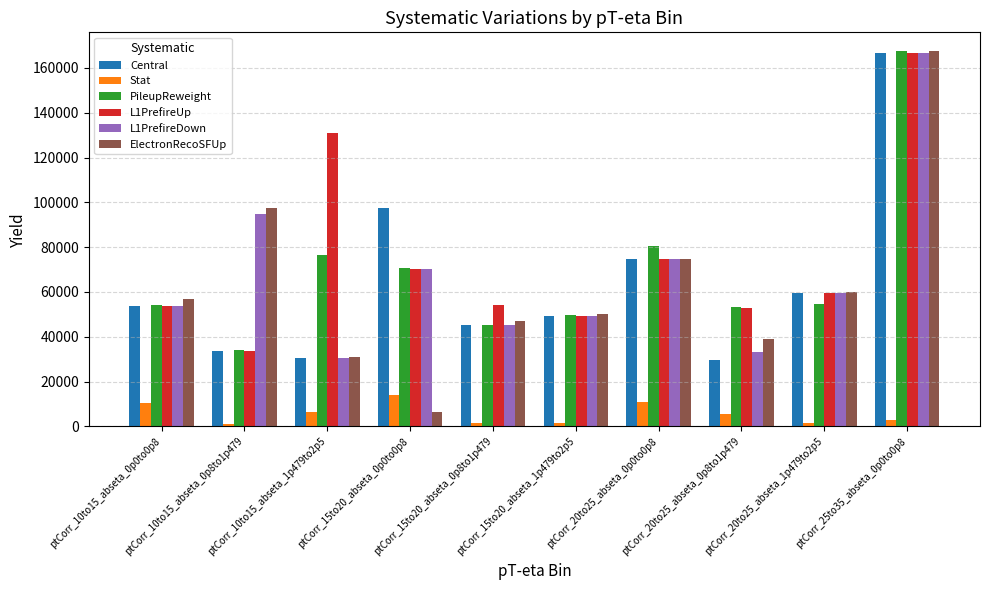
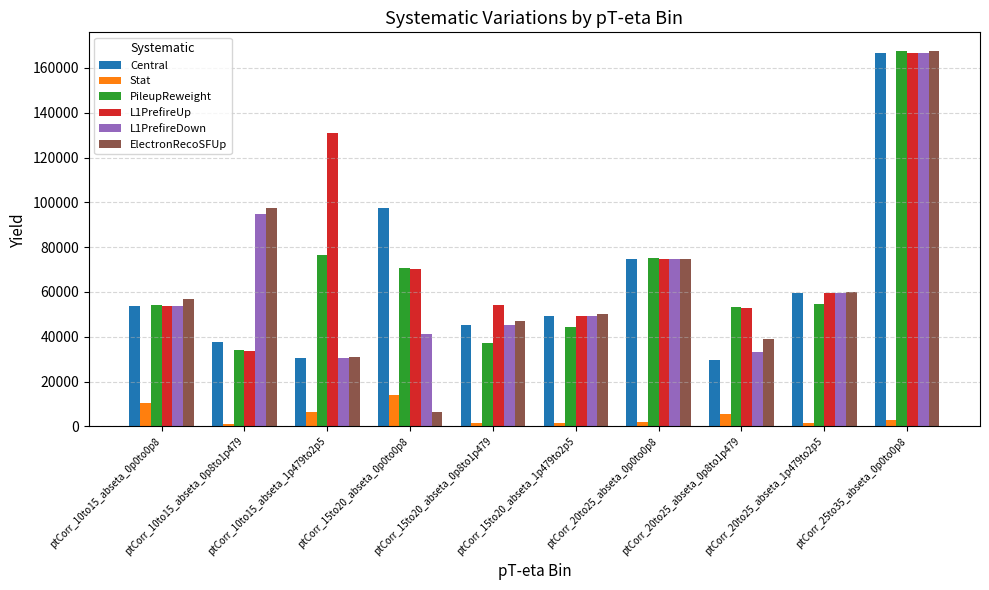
  {
    "Central": {
      "ptCorr_10to15_abseta_0p0to0p8": 54000,
-     "ptCorr_10to15_abseta_0p8to1p479": 33000,
+     "ptCorr_10to15_abseta_0p8to1p479": 37000,
      "ptCorr_10to15_abseta_1p479to2p5": 30000,
      "ptCorr_15to20_abseta_0p0to0p8": 97000,
      "ptCorr_15to20_abseta_0p8to1p479": 45000,
      "ptCorr_15to20_abseta_1p479to2p5": 49000,
      "ptCorr_20to25_abseta_0p0to0p8": 75000,
      "ptCorr_20to25_abseta_0p8to1p479": 30000,
      "ptCorr_20to25_abseta_1p479to2p5": 60000,
      "ptCorr_25to35_abseta_0p0to0p8": 167000
    },
    "Stat": {
      "ptCorr_10to15_abseta_0p0to0p8": 10000,
      "ptCorr_10to15_abseta_0p8to1p479": 1000,
      "ptCorr_10to15_abseta_1p479to2p5": 7000,
      "ptCorr_15to20_abseta_0p0to0p8": 14000,
      "ptCorr_15to20_abseta_0p8to1p479": 1000,
      "ptCorr_15to20_abseta_1p479to2p5": 2000,
-     "ptCorr_20to25_abseta_0p0to0p8": 11000,
+     "ptCorr_20to25_abseta_0p0to0p8": 2000,
      "ptCorr_20to25_abseta_0p8to1p479": 5000,
      "ptCorr_20to25_abseta_1p479to2p5": 2000,
      "ptCorr_25to35_abseta_0p0to0p8": 3000
    },
    "PileupReweight": {
      "ptCorr_10to15_abseta_0p0to0p8": 54000,
      "ptCorr_10to15_abseta_0p8to1p479": 34000,
      "ptCorr_10to15_abseta_1p479to2p5": 77000,
      "ptCorr_15to20_abseta_0p0to0p8": 71000,
-     "ptCorr_15to20_abseta_0p8to1p479": 45000,
-     "ptCorr_15to20_abseta_1p479to2p5": 49000,
-     "ptCorr_20to25_abseta_0p0to0p8": 80000,
+     "ptCorr_15to20_abseta_0p8to1p479": 37000,
+     "ptCorr_15to20_abseta_1p479to2p5": 44000,
+     "ptCorr_20to25_abseta_0p0to0p8": 75000,
      "ptCorr_20to25_abseta_0p8to1p479": 53000,
      "ptCorr_20to25_abseta_1p479to2p5": 55000,
      "ptCorr_25to35_abseta_0p0to0p8": 167000
    },
    "L1PrefireUp": {
      "ptCorr_10to15_abseta_0p0to0p8": 54000,
      "ptCorr_10to15_abseta_0p8to1p479": 33000,
      "ptCorr_10to15_abseta_1p479to2p5": 131000,
      "ptCorr_15to20_abseta_0p0to0p8": 70000,
      "ptCorr_15to20_abseta_0p8to1p479": 54000,
      "ptCorr_15to20_abseta_1p479to2p5": 49000,
      "ptCorr_20to25_abseta_0p0to0p8": 75000,
      "ptCorr_20to25_abseta_0p8to1p479": 53000,
      "ptCorr_20to25_abseta_1p479to2p5": 60000,
      "ptCorr_25to35_abseta_0p0to0p8": 167000
    },
    "L1PrefireDown": {
      "ptCorr_10to15_abseta_0p0to0p8": 54000,
      "ptCorr_10to15_abseta_0p8to1p479": 95000,
      "ptCorr_10to15_abseta_1p479to2p5": 30000,
-     "ptCorr_15to20_abseta_0p0to0p8": 70000,
+     "ptCorr_15to20_abseta_0p0to0p8": 41000,
      "ptCorr_15to20_abseta_0p8to1p479": 45000,
      "ptCorr_15to20_abseta_1p479to2p5": 49000,
      "ptCorr_20to25_abseta_0p0to0p8": 75000,
      "ptCorr_20to25_abseta_0p8to1p479": 33000,
      "ptCorr_20to25_abseta_1p479to2p5": 60000,
      "ptCorr_25to35_abseta_0p0to0p8": 167000
    },
    "ElectronRecoSFUp": {
      "ptCorr_10to15_abseta_0p0to0p8": 57000,
      "ptCorr_10to15_abseta_0p8to1p479": 98000,
      "ptCorr_10to15_abseta_1p479to2p5": 31000,
      "ptCorr_15to20_abseta_0p0to0p8": 6000,
      "ptCorr_15to20_abseta_0p8to1p479": 47000,
      "ptCorr_15to20_abseta_1p479to2p5": 50000,
      "ptCorr_20to25_abseta_0p0to0p8": 75000,
      "ptCorr_20to25_abseta_0p8to1p479": 39000,
      "ptCorr_20to25_abseta_1p479to2p5": 60000,
      "ptCorr_25to35_abseta_0p0to0p8": 168000
    }
  }
